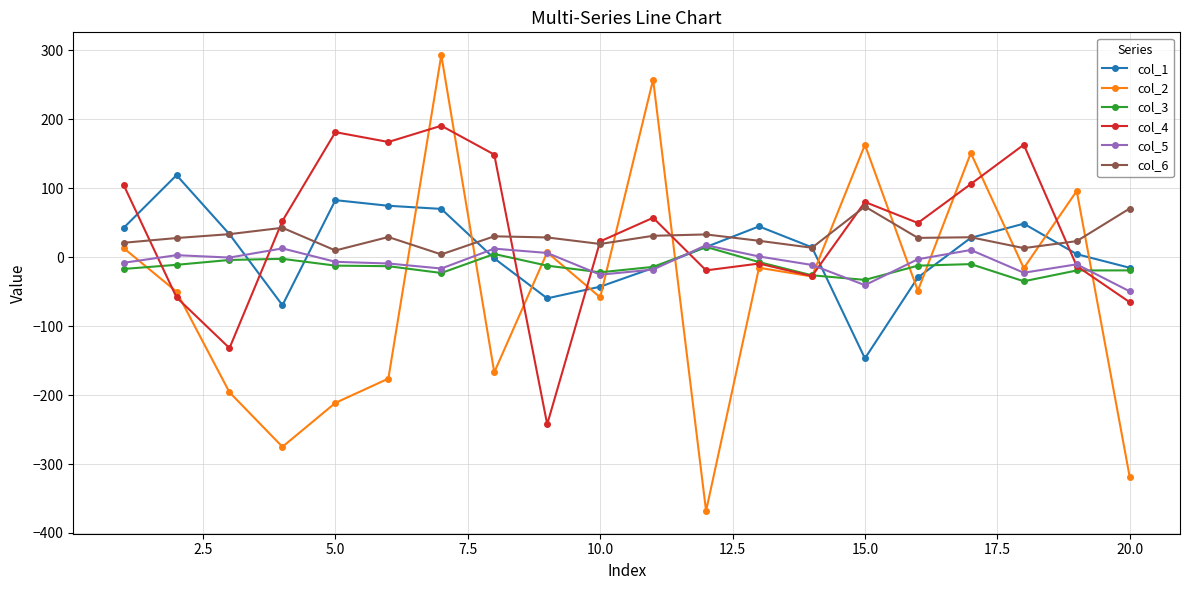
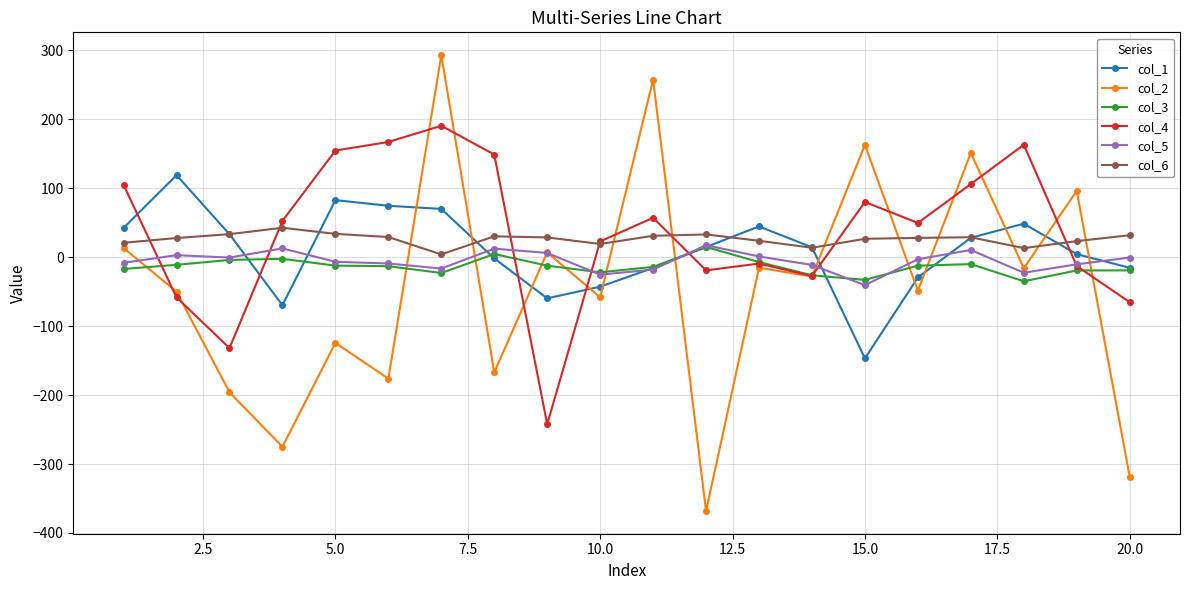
  {
    "col_1": {
      "5.0": 80,
      "10.0": -40,
      "15.0": -150,
      "20.0": -20
    },
    "col_2": {
-     "5.0": -210,
+     "5.0": -120,
      "10.0": -60,
      "15.0": 160,
      "20.0": -320
    },
    "col_3": {
      "5.0": -10,
      "15.0": -30,
      "20.0": -20
    },
    "col_4": {
-     "5.0": 180,
+     "5.0": 150,
      "10.0": 20,
      "15.0": 80,
      "20.0": -70
    },
    "col_5": {
      "5.0": -10,
      "15.0": -40,
-     "20.0": -50
+     "20.0": 0
    },
    "col_6": {
-     "5.0": 10,
+     "5.0": 30,
      "10.0": 20,
-     "15.0": 70,
-     "20.0": 70
+     "15.0": 30,
+     "20.0": 30
    }
  }
